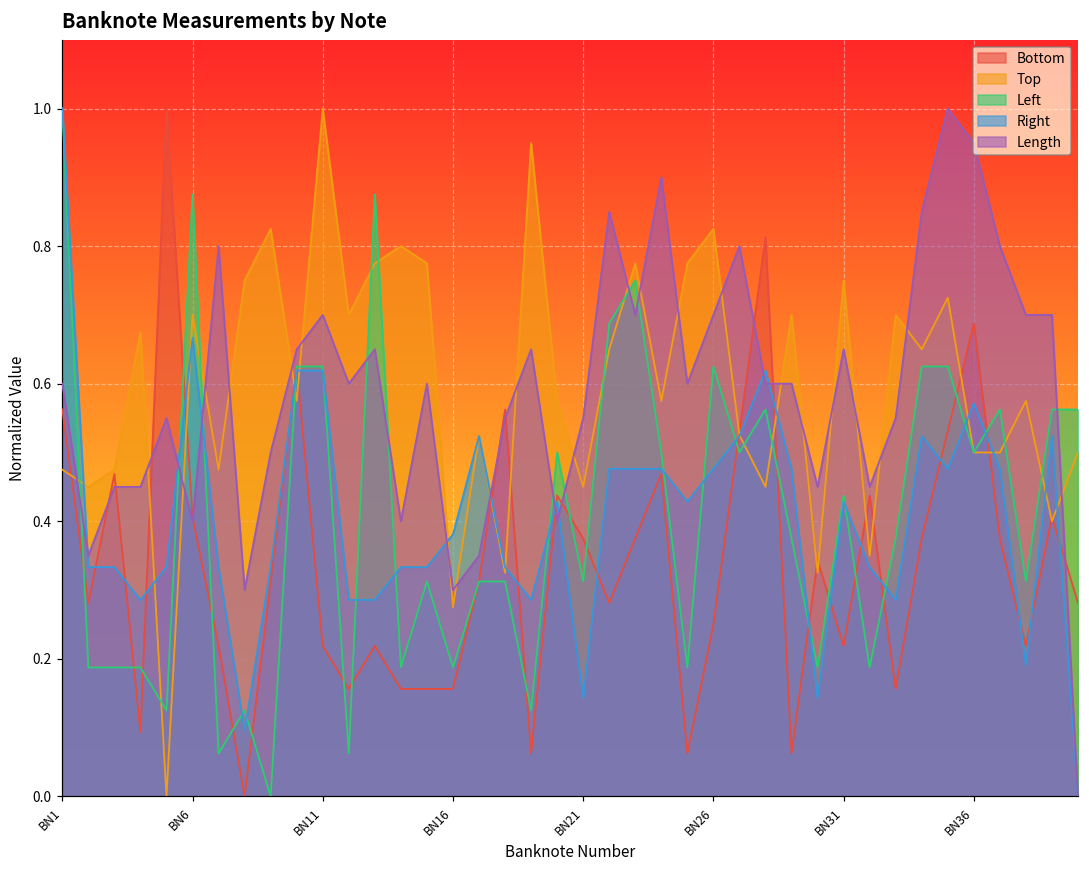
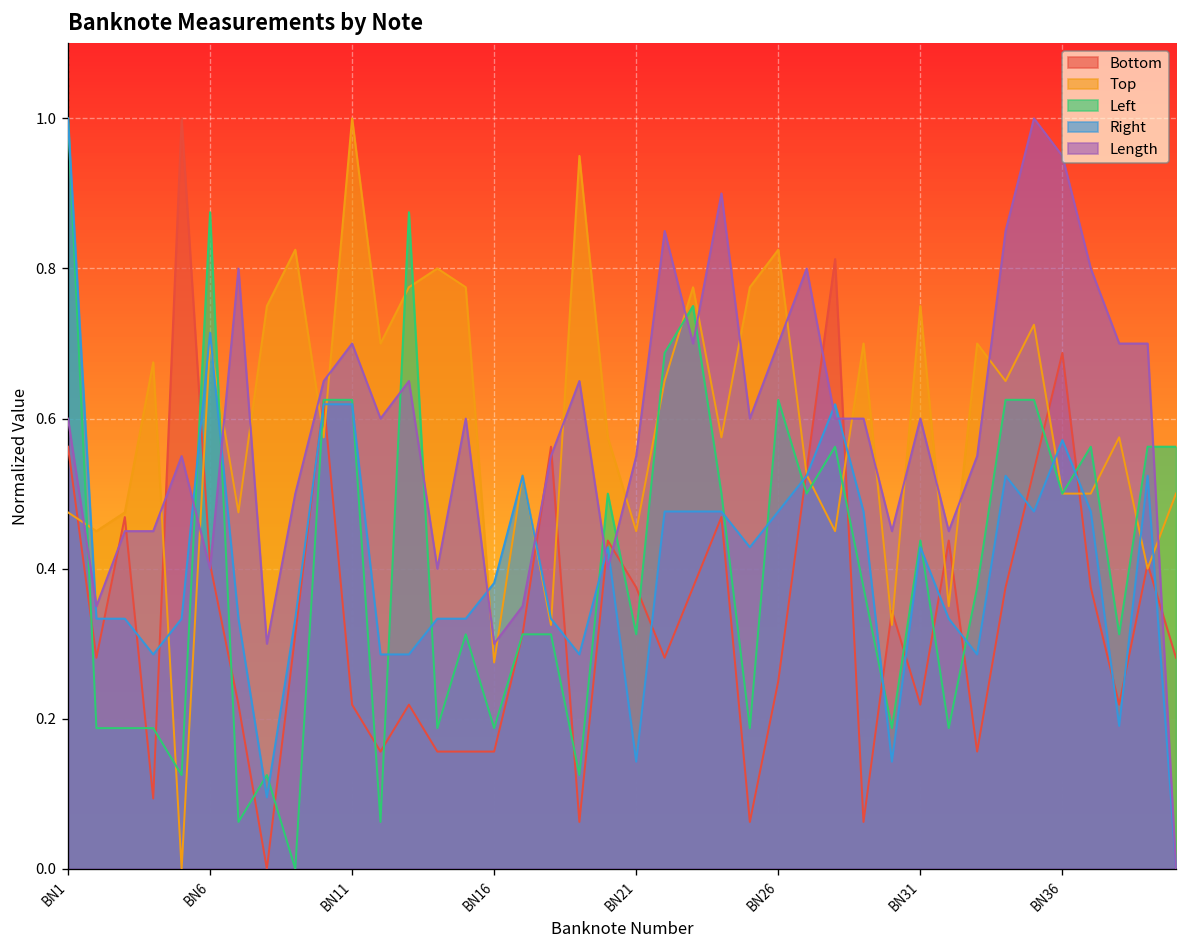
  {
    "Bottom": {
      "BN1": 0.56,
      "BN6": 0.41,
      "BN11": 0.22,
      "BN16": 0.16,
      "BN21": 0.38,
      "BN26": 0.25,
      "BN31": 0.22,
      "BN36": 0.69
    },
    "Top": {
      "BN1": 0.48,
      "BN6": 0.70,
      "BN11": 1.00,
      "BN16": 0.28,
      "BN21": 0.45,
      "BN26": 0.83,
      "BN31": 0.75
    },
    "Left": {
      "BN6": 0.88,
      "BN11": 0.63,
      "BN16": 0.19,
      "BN21": 0.31,
      "BN26": 0.63,
      "BN31": 0.44
    },
    "Right": {
-     "BN6": 0.67,
+     "BN6": 0.71,
      "BN11": 0.62,
      "BN16": 0.38,
      "BN21": 0.14,
      "BN26": 0.48,
      "BN31": 0.43,
      "BN36": 0.57
    },
    "Length": {
      "BN1": 0.60,
      "BN6": 0.40,
      "BN11": 0.70,
      "BN16": 0.30,
      "BN21": 0.55,
      "BN26": 0.70,
-     "BN31": 0.65
+     "BN31": 0.60
    }
  }
